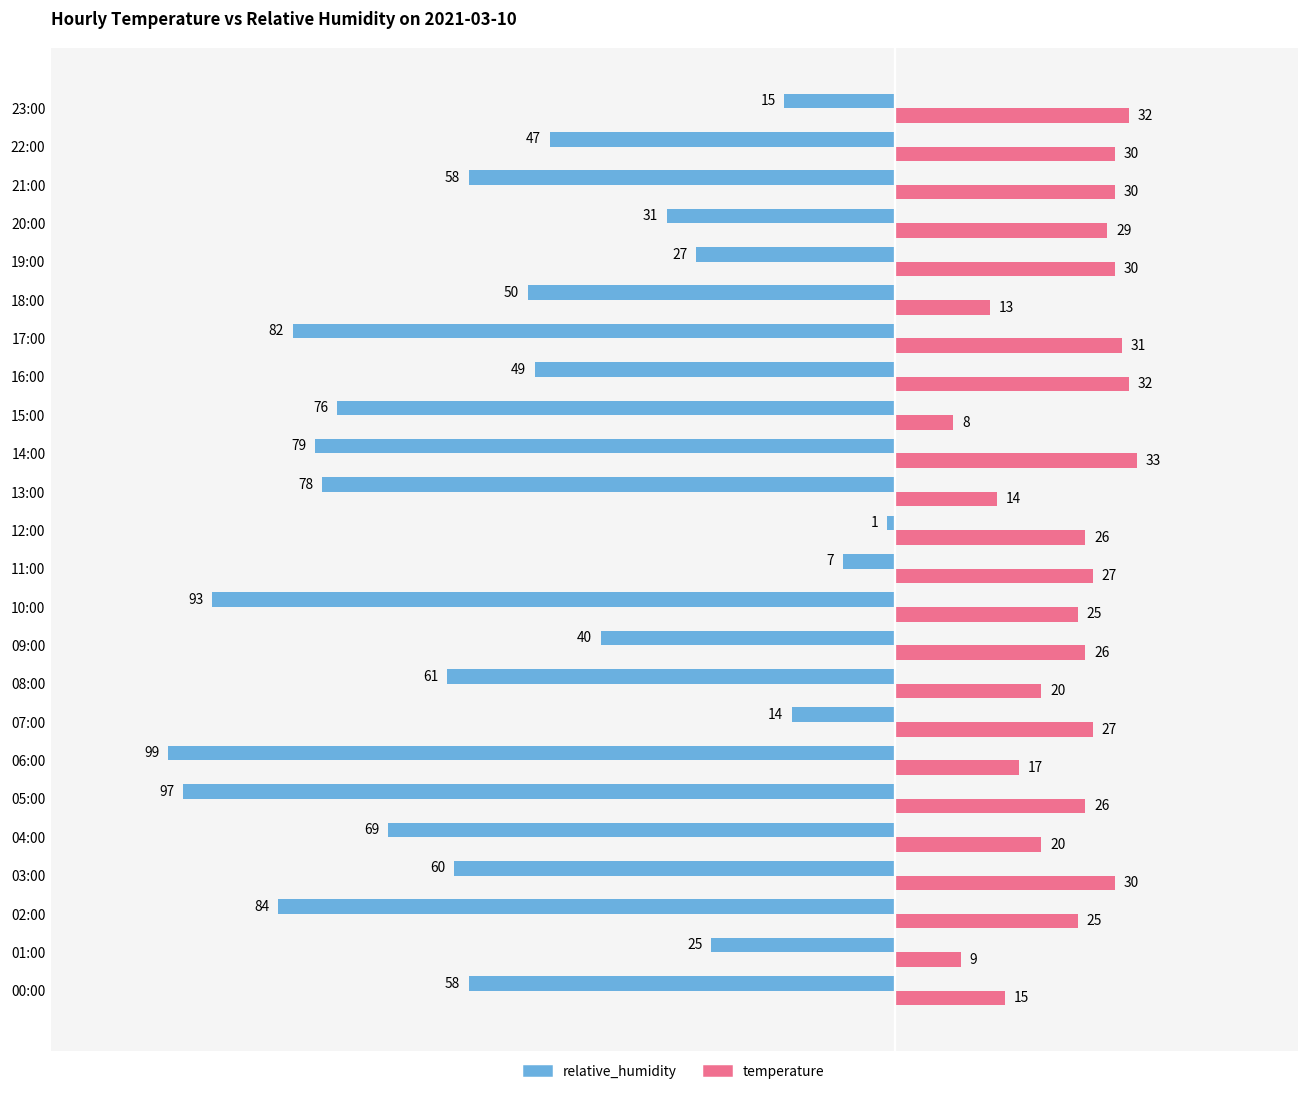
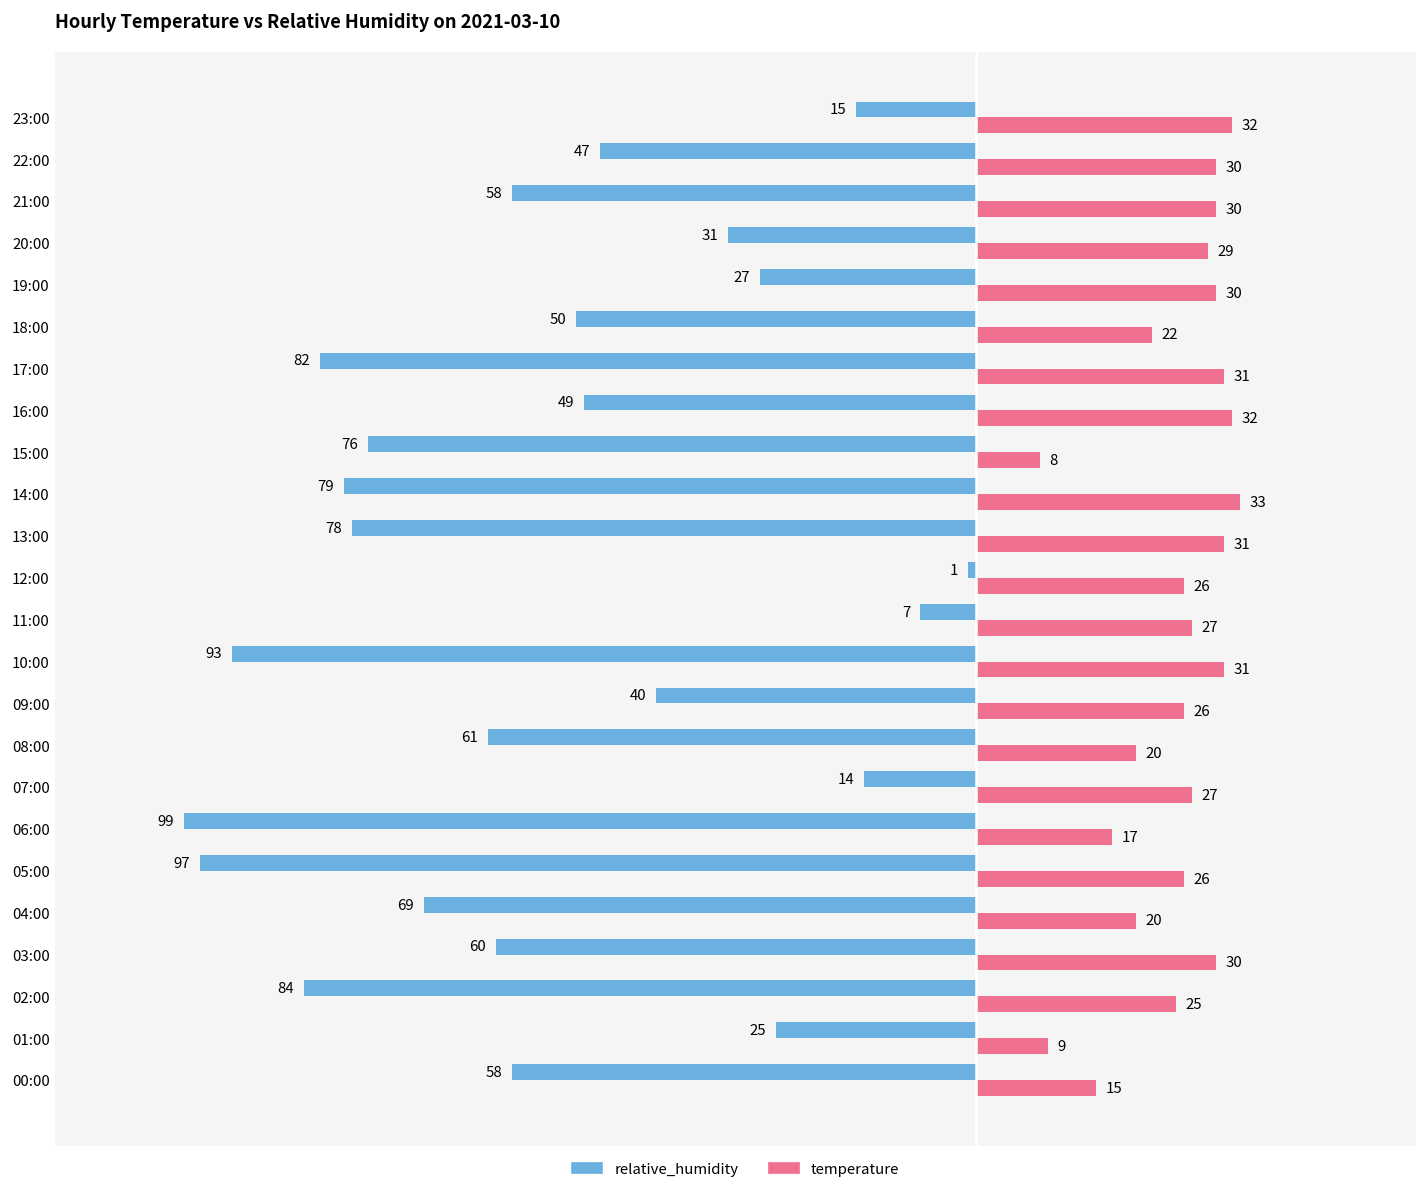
  {
    "temperature": {
      "23:00": 32,
      "22:00": 30,
      "21:00": 30,
      "20:00": 29,
      "19:00": 30,
-     "18:00": 13,
+     "18:00": 22,
      "17:00": 31,
      "16:00": 32,
      "15:00": 8,
      "14:00": 33,
-     "13:00": 14,
+     "13:00": 31,
      "12:00": 26,
      "11:00": 27,
-     "10:00": 25,
+     "10:00": 31,
      "09:00": 26,
      "08:00": 20,
      "07:00": 27,
      "06:00": 17,
      "05:00": 26,
      "04:00": 20,
      "03:00": 30,
      "02:00": 25,
      "01:00": 9,
      "00:00": 15
    }
  }
